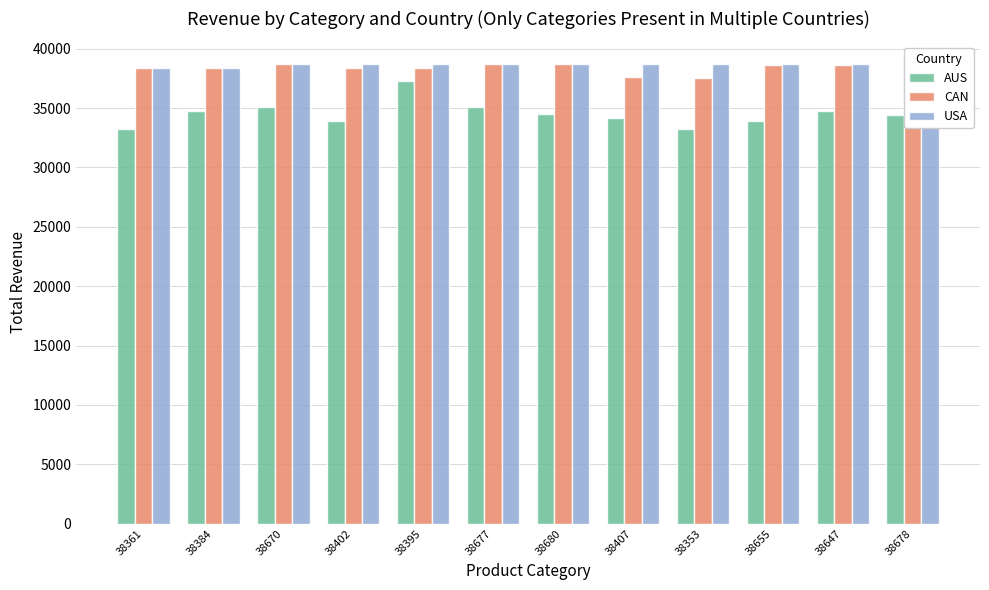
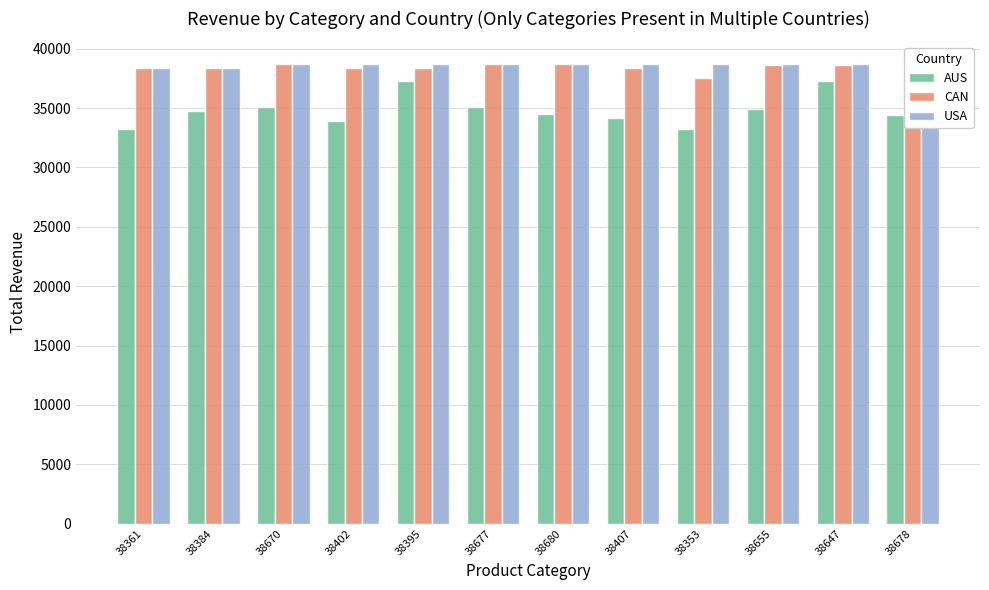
  {
    "AUS": {
      "38361": 33300,
      "38384": 34800,
      "38670": 35100,
      "38402": 33900,
      "38395": 37300,
      "38677": 35100,
      "38680": 34500,
      "38407": 34100,
      "38353": 33200,
-     "38655": 33900,
-     "38647": 34800,
+     "38655": 34900,
+     "38647": 37200,
      "38678": 34400
    },
    "CAN": {
      "38361": 38400,
      "38384": 38400,
      "38670": 38700,
      "38402": 38400,
      "38395": 38400,
      "38677": 38700,
      "38680": 38700,
-     "38407": 37600,
+     "38407": 38400,
      "38353": 37500,
      "38655": 38700,
      "38647": 38600
    },
    "USA": {
      "38361": 38400,
      "38384": 38400,
      "38670": 38700,
      "38402": 38700,
      "38395": 38700,
      "38677": 38700,
      "38680": 38700,
      "38407": 38700,
      "38353": 38700,
      "38655": 38700,
      "38647": 38700
    }
  }
